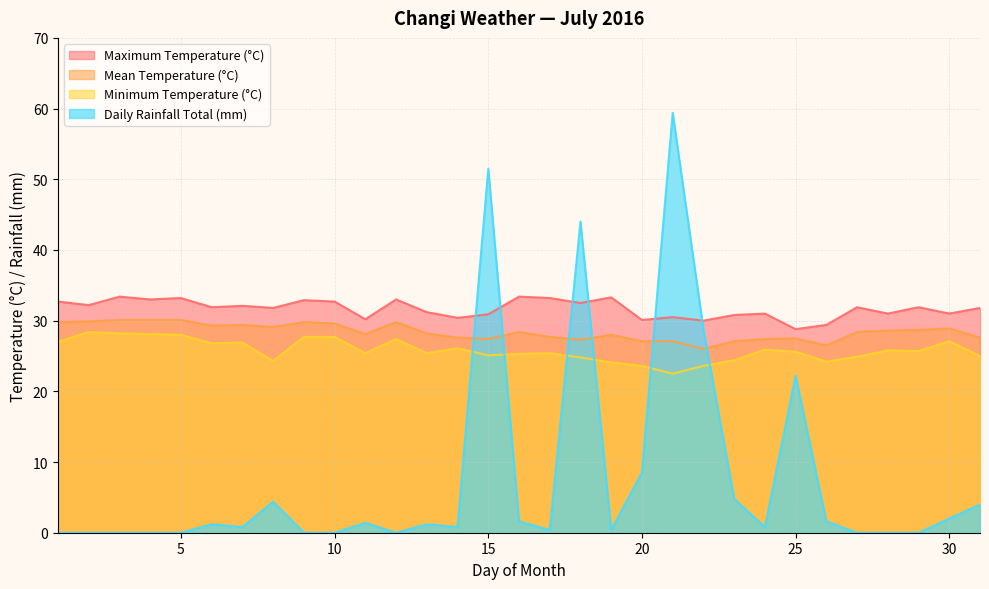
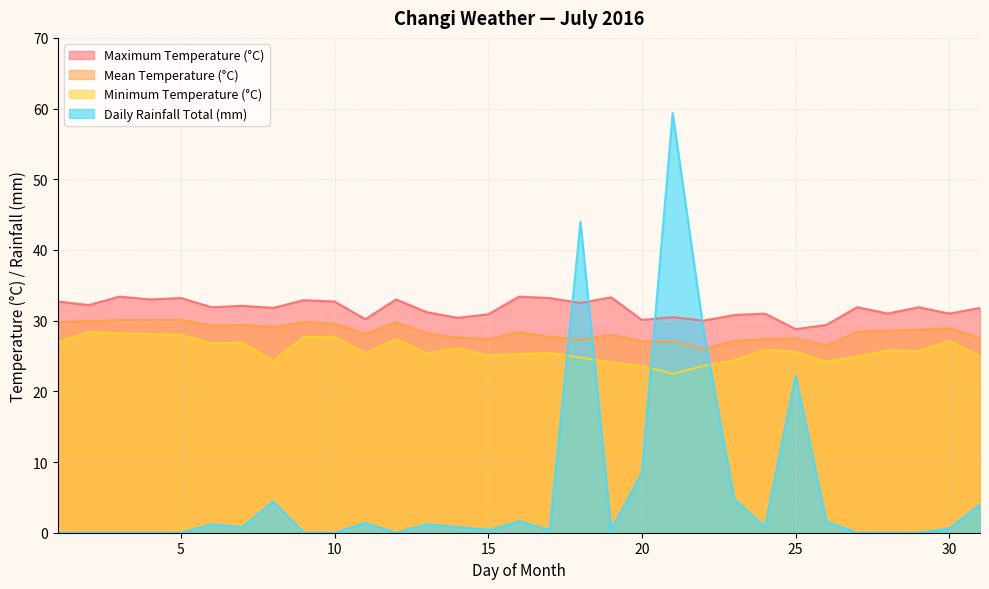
  {
    "Daily Rainfall Total (mm)": {
      "5": 0,
      "10": 0,
-     "15": 52,
+     "15": 0,
      "20": 9,
      "25": 22,
-     "30": 2
+     "30": 1
    }
  }
